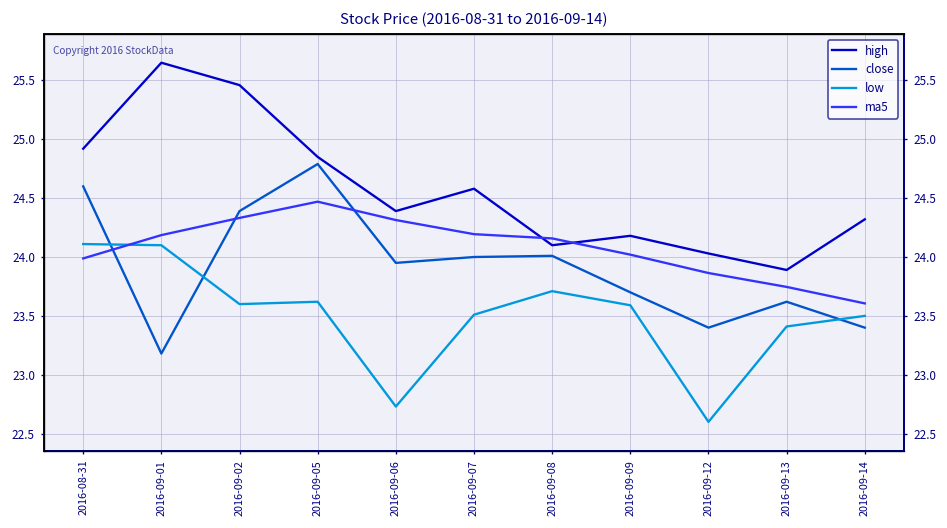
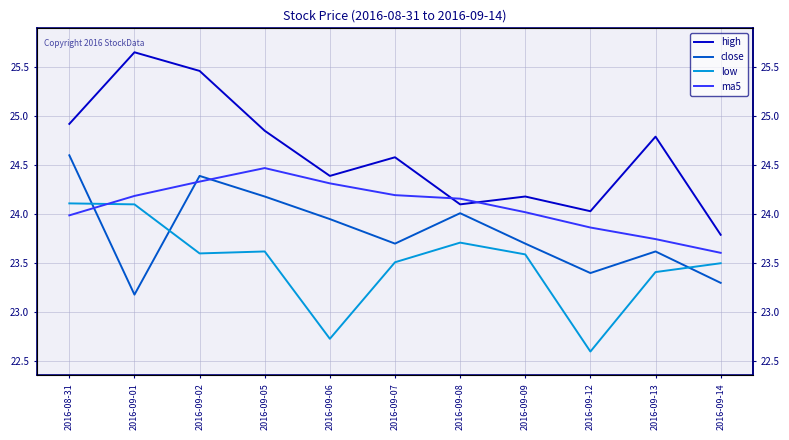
  {
    "high": {
      "2016-08-31": 24.9,
      "2016-09-02": 25.5,
      "2016-09-05": 24.9,
      "2016-09-06": 24.4,
      "2016-09-07": 24.6,
      "2016-09-08": 24.1,
      "2016-09-09": 24.2,
      "2016-09-12": 24.0,
-     "2016-09-13": 23.9,
-     "2016-09-14": 24.3
+     "2016-09-13": 24.8,
+     "2016-09-14": 23.8
    },
    "close": {
      "2016-08-31": 24.6,
      "2016-09-01": 23.2,
      "2016-09-02": 24.4,
-     "2016-09-05": 24.8,
+     "2016-09-05": 24.2,
      "2016-09-06": 24.0,
-     "2016-09-07": 24.0,
+     "2016-09-07": 23.7,
      "2016-09-08": 24.0,
      "2016-09-09": 23.7,
      "2016-09-12": 23.4,
      "2016-09-13": 23.6,
-     "2016-09-14": 23.4
+     "2016-09-14": 23.3
    },
    "low": {
      "2016-08-31": 24.1,
      "2016-09-01": 24.1,
      "2016-09-02": 23.6,
      "2016-09-05": 23.6,
      "2016-09-06": 22.7,
      "2016-09-07": 23.5,
      "2016-09-08": 23.7,
      "2016-09-09": 23.6,
      "2016-09-12": 22.6,
      "2016-09-13": 23.4,
      "2016-09-14": 23.5
    },
    "ma5": {
      "2016-08-31": 24.0,
      "2016-09-01": 24.2,
      "2016-09-02": 24.3,
      "2016-09-05": 24.5,
      "2016-09-06": 24.3,
      "2016-09-07": 24.2,
      "2016-09-08": 24.2,
      "2016-09-09": 24.0,
      "2016-09-12": 23.9,
      "2016-09-13": 23.7,
      "2016-09-14": 23.6
    }
  }
